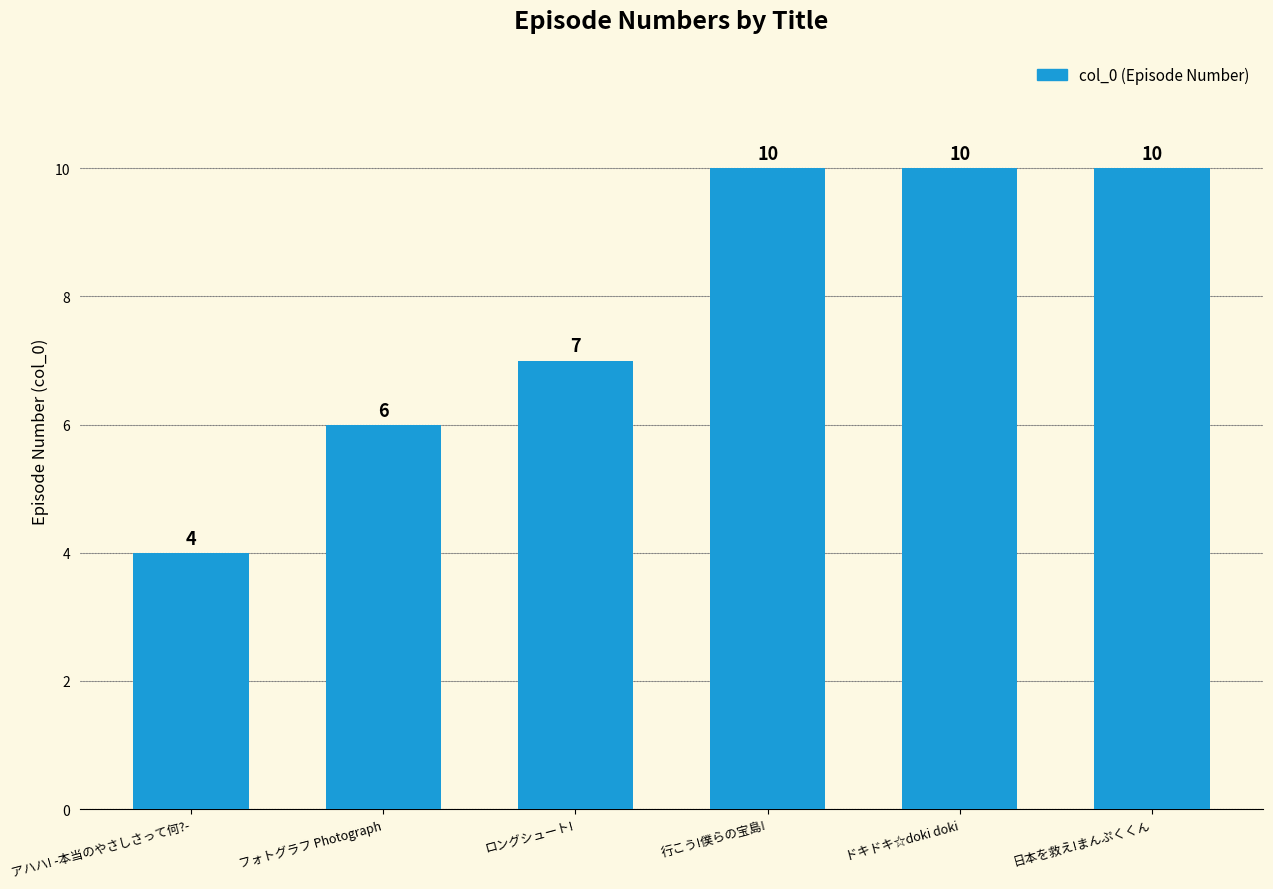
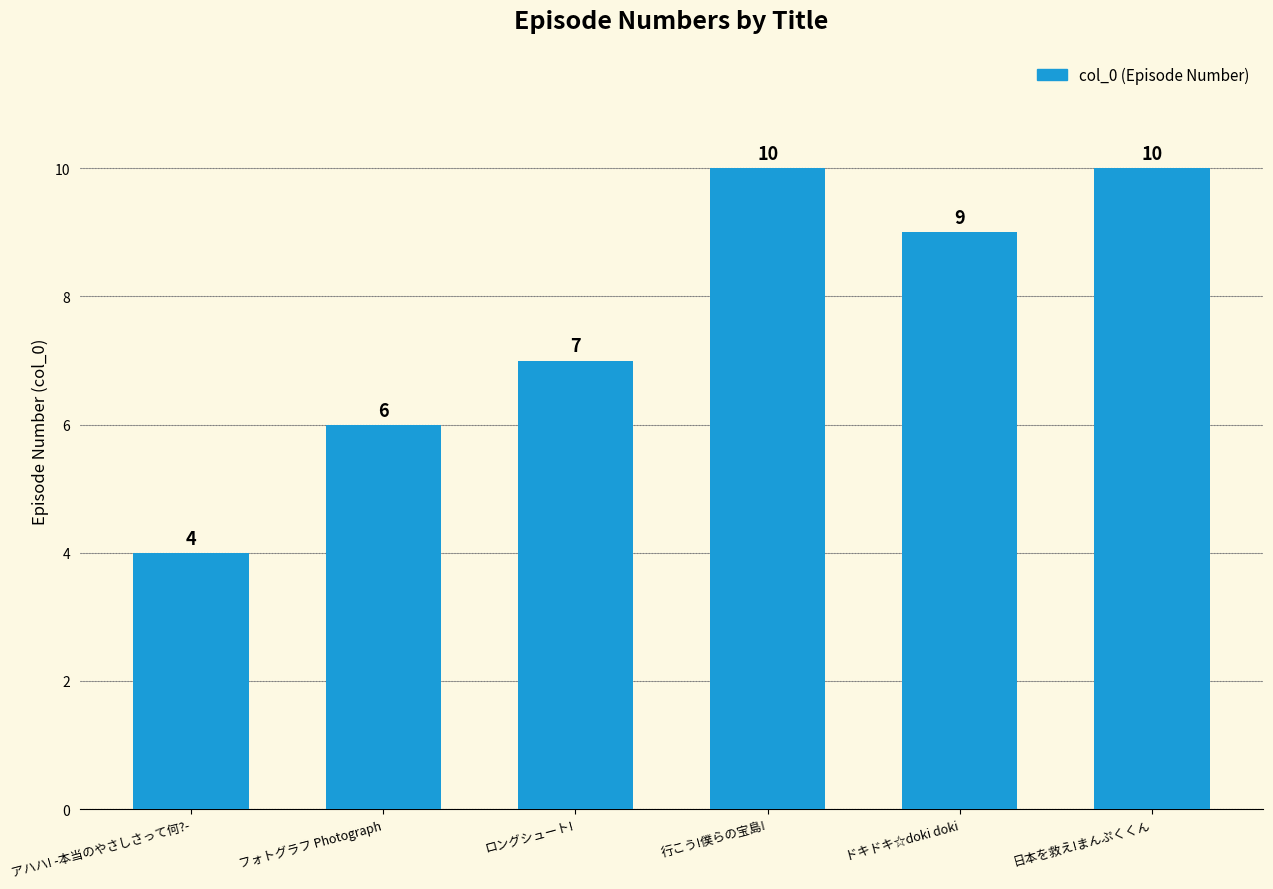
  {
    "アハハ! -本当のやさしさって何?-": 4,
    "フォトグラフ Photograph": 6,
    "ロングシュート!": 7,
    "行こう!僕らの宝島!": 10,
-   "ドキドキ☆doki doki": 10,
+   "ドキドキ☆doki doki": 9,
    "日本を救え!まんぷくくん": 10
  }
